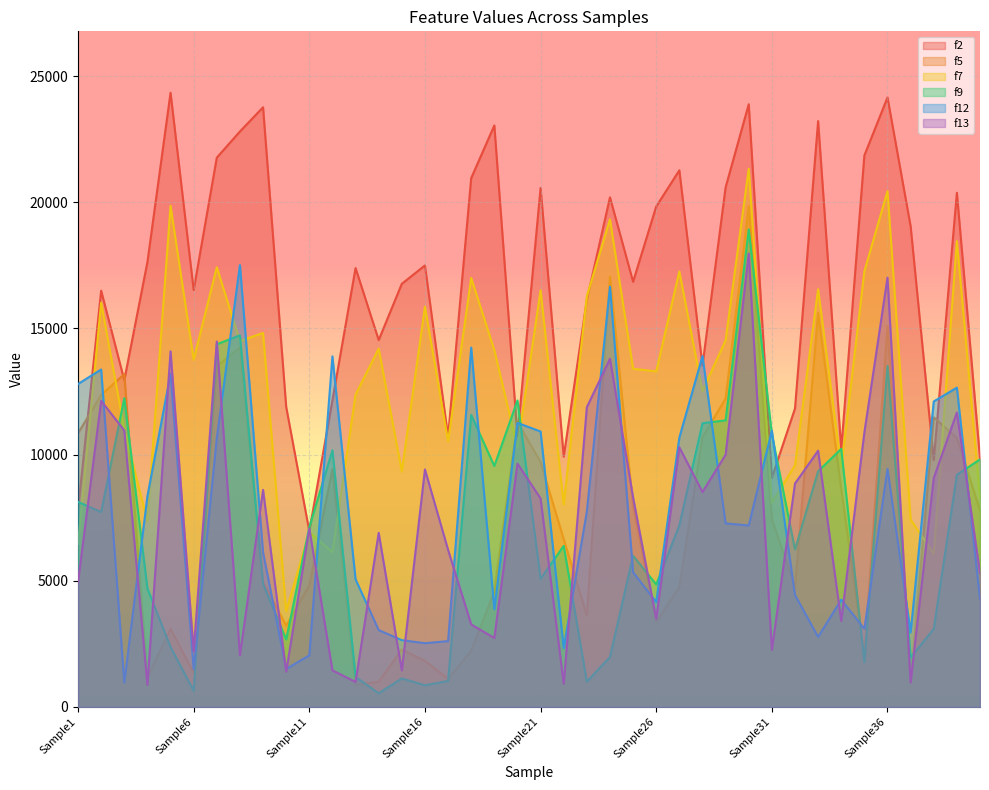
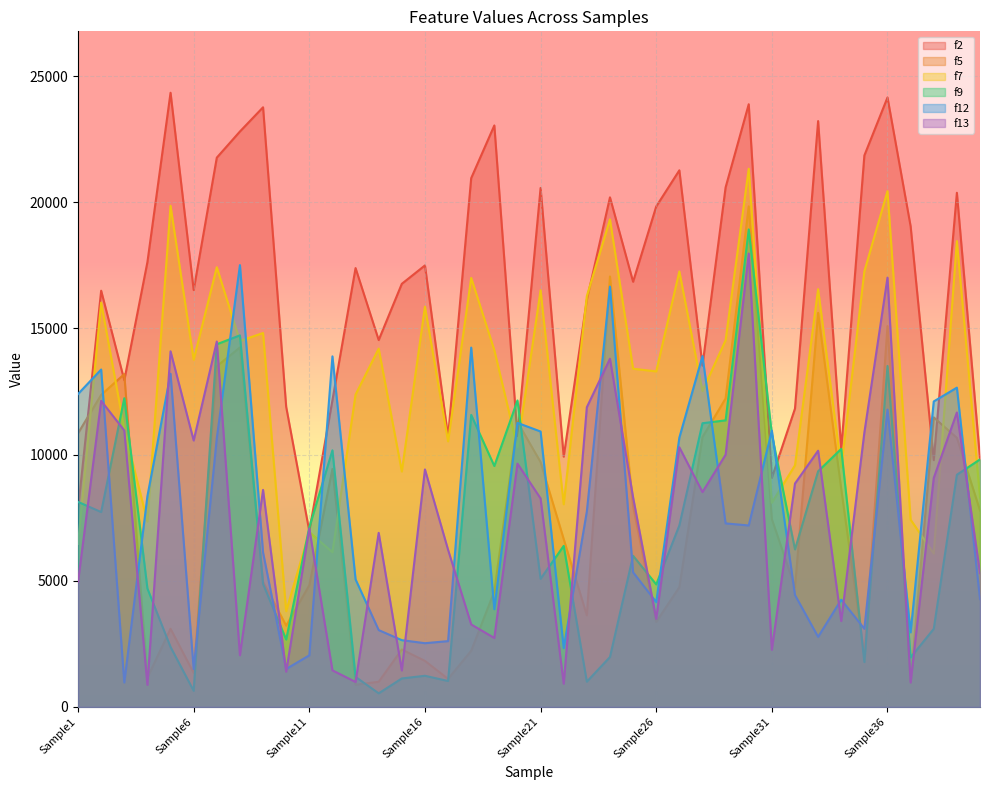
  {
    "f9": {
      "Sample1": 8100,
      "Sample6": 600,
-     "Sample16": 900,
+     "Sample16": 1200,
      "Sample21": 5100,
      "Sample26": 4900,
      "Sample31": 10800,
      "Sample36": 13500
    },
    "f12": {
-     "Sample1": 12800,
+     "Sample1": 12400,
      "Sample6": 1500,
      "Sample11": 2000,
      "Sample16": 2500,
      "Sample21": 10900,
      "Sample26": 4200,
      "Sample31": 11000,
-     "Sample36": 9400
+     "Sample36": 11800
    },
    "f13": {
      "Sample1": 5000,
-     "Sample6": 2200,
+     "Sample6": 10600,
      "Sample16": 9400,
      "Sample21": 8300,
      "Sample26": 3500,
      "Sample31": 2300,
      "Sample36": 17000
    }
  }
